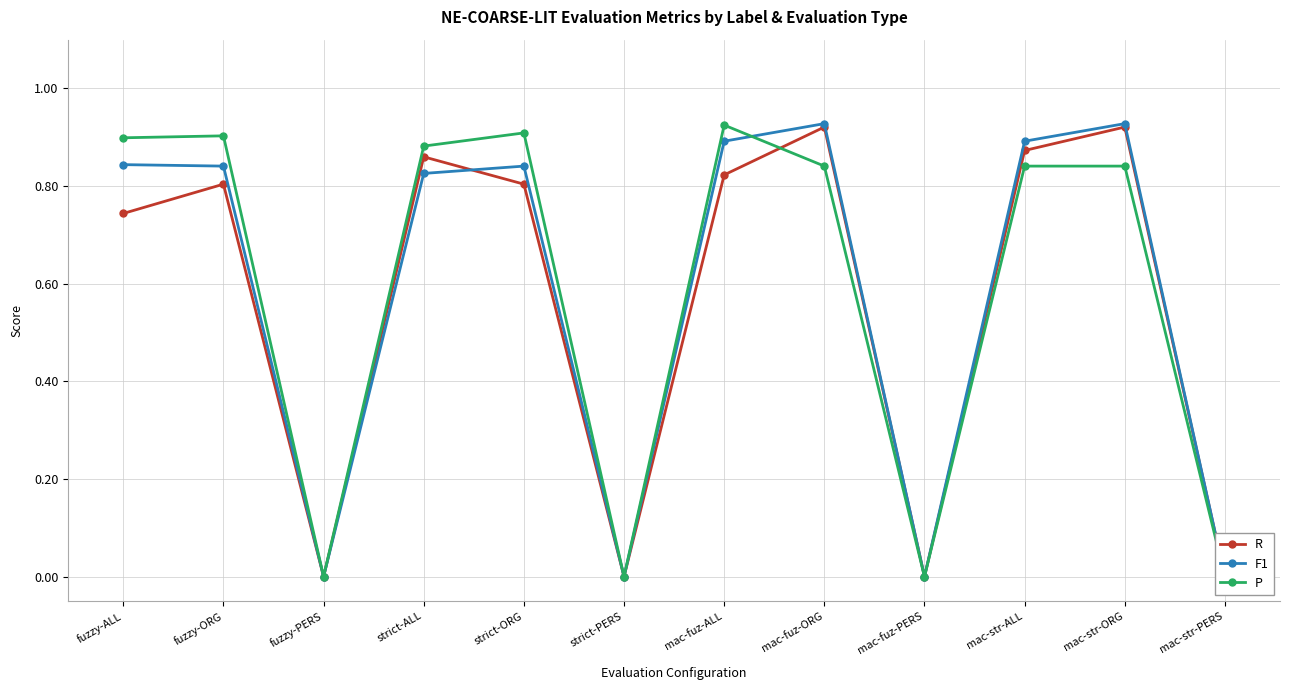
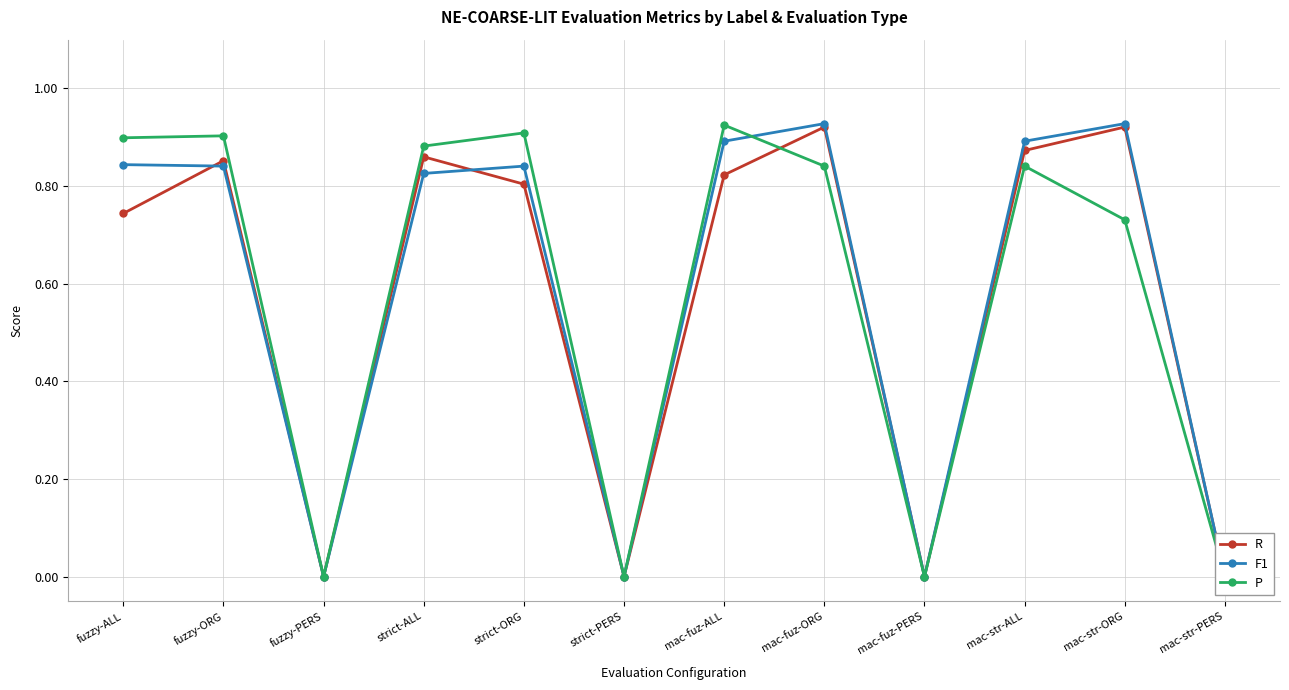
  {
    "R": {
      "fuzzy-ALL": 0.74,
-     "fuzzy-ORG": 0.80,
+     "fuzzy-ORG": 0.85,
      "strict-ALL": 0.86,
      "strict-ORG": 0.80,
      "mac-fuz-ALL": 0.82,
      "mac-fuz-ORG": 0.92,
      "mac-str-ALL": 0.87,
      "mac-str-ORG": 0.92
    },
    "F1": {
      "fuzzy-ALL": 0.84,
      "fuzzy-ORG": 0.84,
      "strict-ALL": 0.83,
      "strict-ORG": 0.84,
      "mac-fuz-ALL": 0.89,
      "mac-fuz-ORG": 0.93,
      "mac-str-ALL": 0.89,
      "mac-str-ORG": 0.93
    },
    "P": {
      "fuzzy-ALL": 0.90,
      "fuzzy-ORG": 0.90,
      "strict-ALL": 0.88,
      "strict-ORG": 0.91,
      "mac-fuz-ALL": 0.93,
      "mac-fuz-ORG": 0.84,
      "mac-str-ALL": 0.84,
-     "mac-str-ORG": 0.84
+     "mac-str-ORG": 0.73
    }
  }
